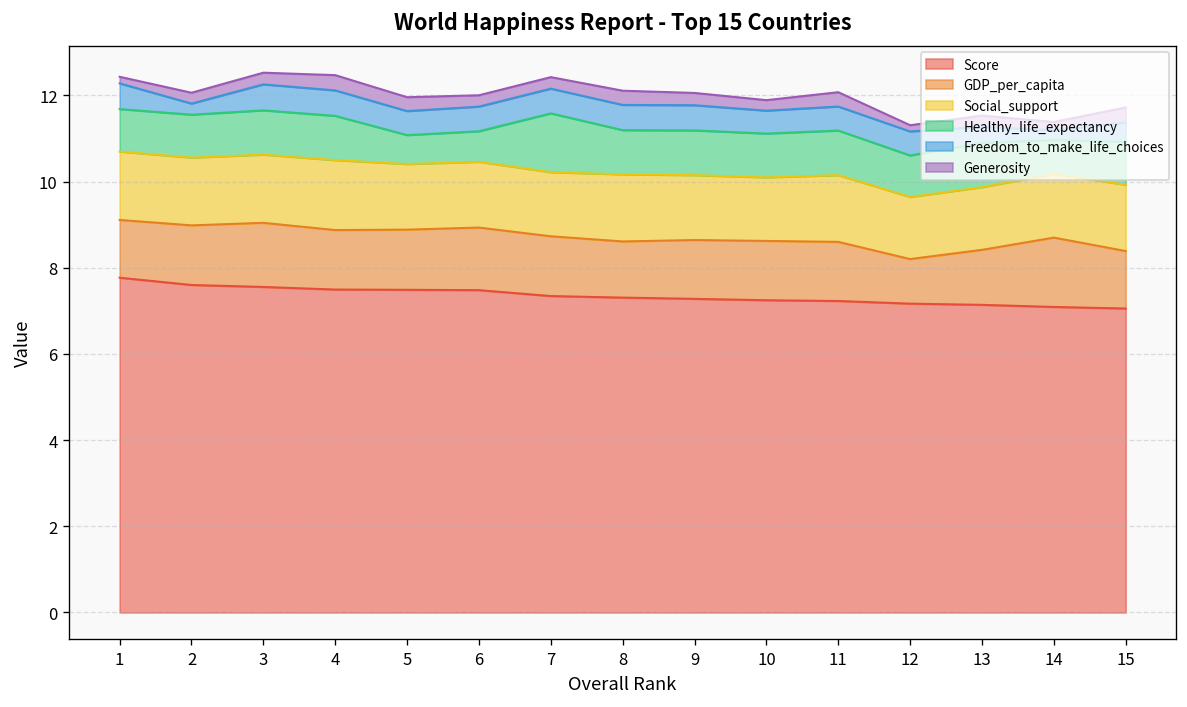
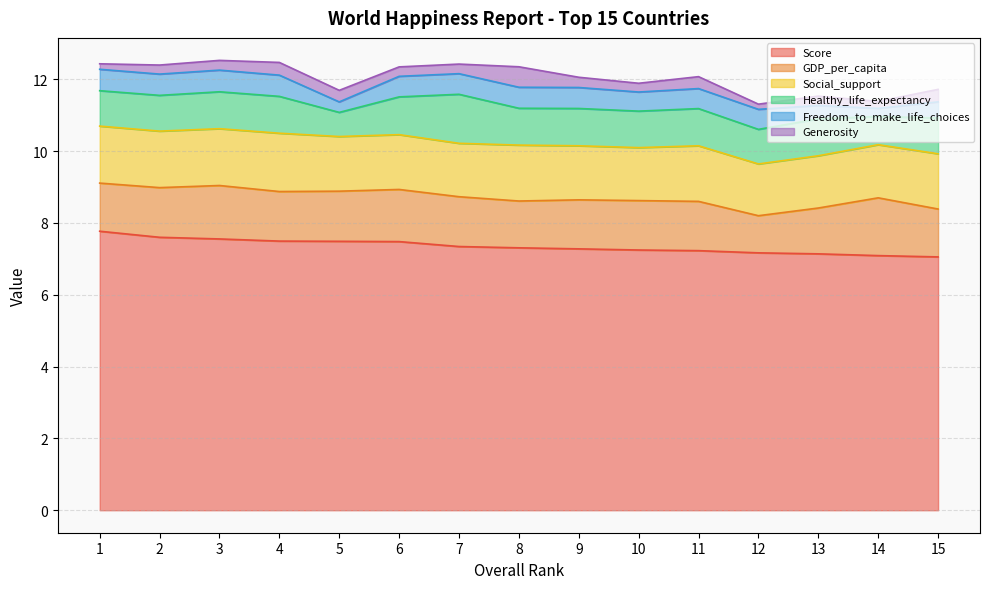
  {
    "Social_support": {
      "1": 1.6,
      "2": 1.6,
      "3": 1.6,
      "4": 1.6,
      "5": 1.5,
      "6": 1.5,
      "7": 1.5,
      "8": 1.6,
      "9": 1.5,
      "10": 1.5,
      "11": 1.5,
      "12": 1.4,
      "13": 1.5,
      "14": 1.5,
      "15": 1.5
    },
    "Healthy_life_expectancy": {
      "1": 1.0,
      "2": 1.0,
      "3": 1.0,
      "4": 1.0,
      "5": 0.7,
-     "6": 0.7,
+     "6": 1.1,
      "7": 1.4,
      "8": 1.0,
      "9": 1.0,
      "10": 1.0,
      "11": 1.0,
      "12": 1.0
    },
    "Freedom_to_make_life_choices": {
      "1": 0.6,
-     "2": 0.3,
+     "2": 0.6,
      "3": 0.6,
      "4": 0.6,
-     "5": 0.6,
+     "5": 0.3,
      "6": 0.6,
      "7": 0.6,
      "8": 0.6,
      "9": 0.6,
      "10": 0.5,
      "11": 0.6,
      "12": 0.6
    },
    "Generosity": {
      "1": 0.2,
      "2": 0.3,
      "3": 0.3,
      "4": 0.4,
      "5": 0.3,
      "6": 0.3,
      "7": 0.3,
-     "8": 0.3,
+     "8": 0.6,
      "9": 0.3,
      "10": 0.2,
      "11": 0.3,
      "12": 0.1
    }
  }
